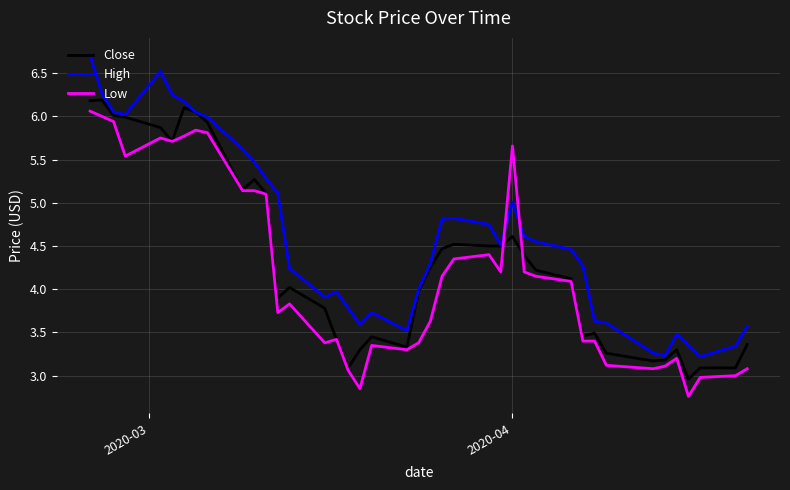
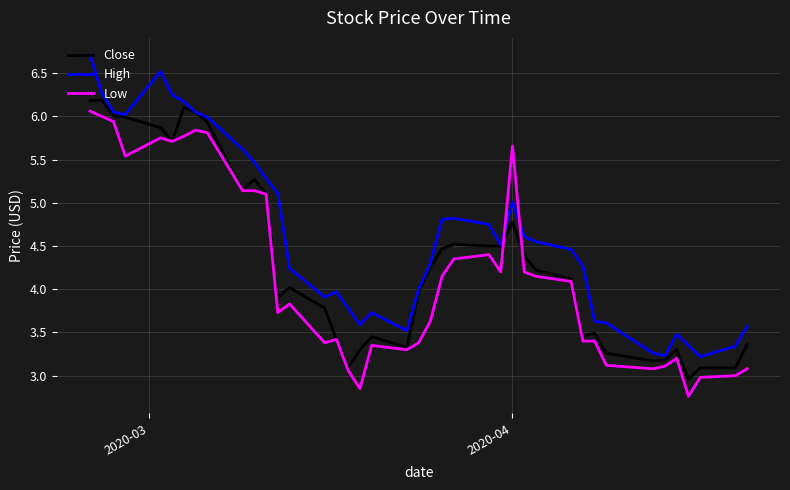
  {
    "Close": {
-     "2020-04": 4.6
+     "2020-04": 4.8
    },
    "High": {
      "2020-04": 5.0
    },
    "Low": {
      "2020-04": 5.7
    }
  }
